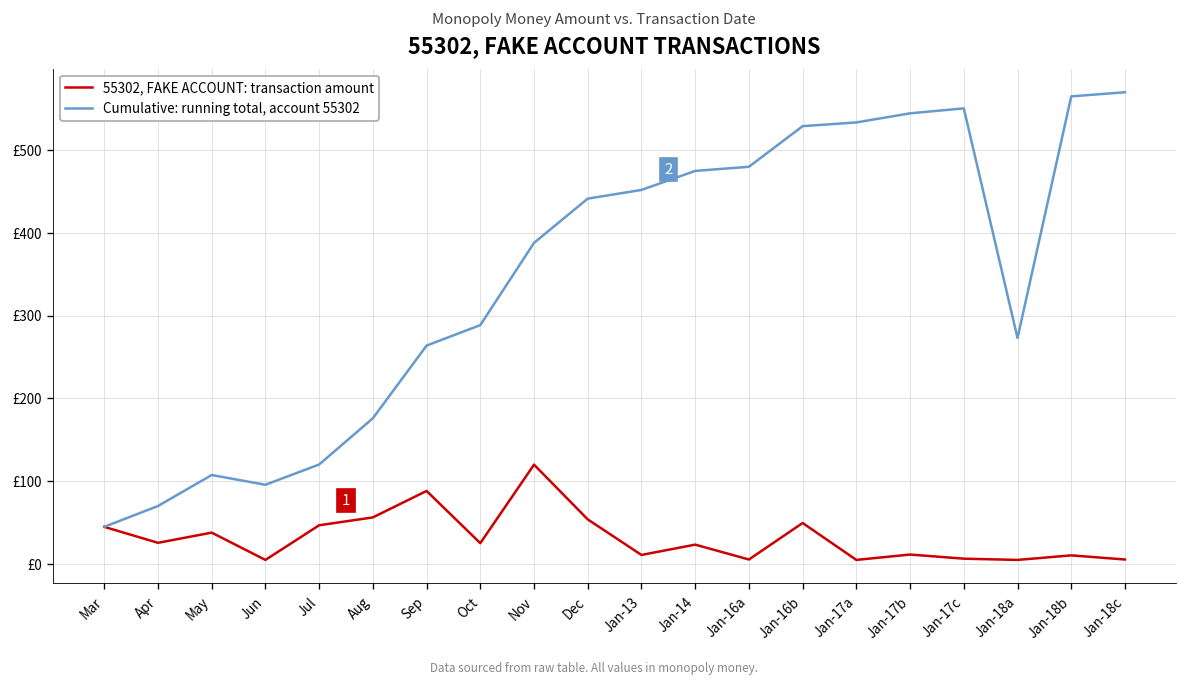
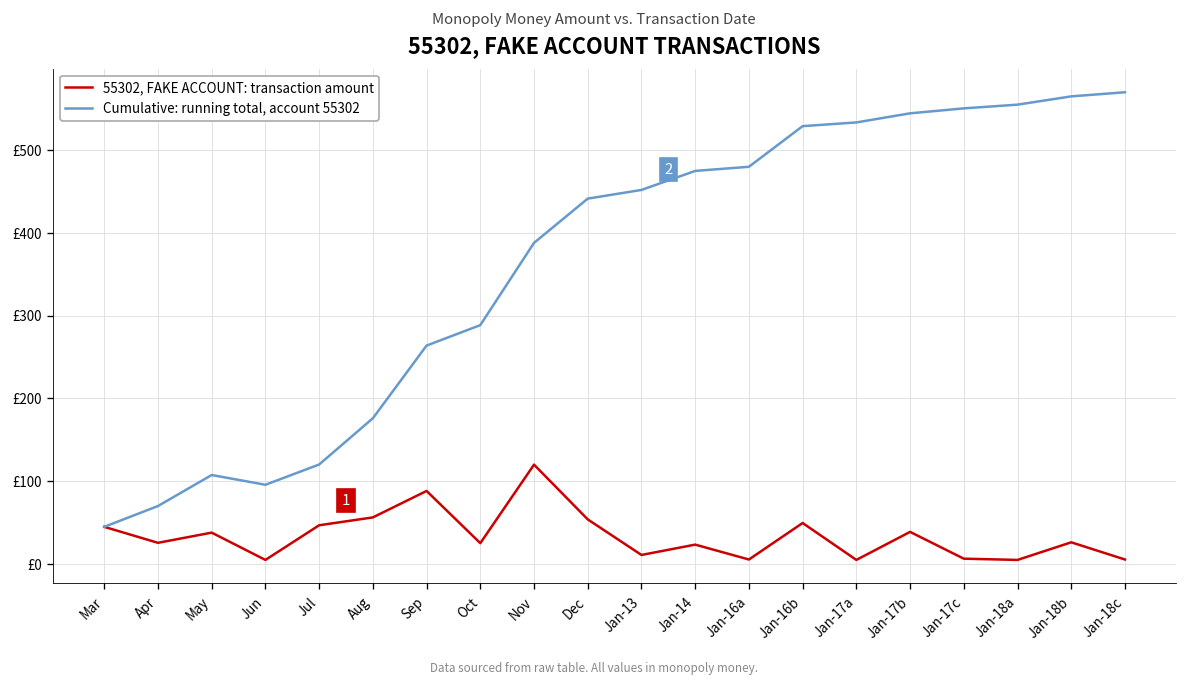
  {
    "55302, FAKE ACCOUNT: transaction amount": {
      "Apr": "£30",
      "May": "£40",
      "Jun": "£0",
      "Jul": "£50",
      "Sep": "£90",
      "Oct": "£20",
      "Nov": "£120",
      "Dec": "£50",
      "Jan-13": "£10",
      "Jan-14": "£20",
      "Jan-16a": "£10",
      "Jan-16b": "£50",
      "Jan-17a": "£0",
-     "Jan-17b": "£10",
+     "Jan-17b": "£40",
      "Jan-17c": "£10",
      "Jan-18a": "£0",
-     "Jan-18b": "£10",
+     "Jan-18b": "£30",
      "Jan-18c": "£10"
    },
    "Cumulative: running total, account 55302": {
      "Apr": "£70",
      "May": "£110",
      "Jun": "£100",
      "Jul": "£120",
      "Aug": "£180",
      "Sep": "£260",
      "Oct": "£290",
      "Nov": "£390",
      "Dec": "£440",
      "Jan-13": "£450",
      "Jan-16a": "£480",
      "Jan-16b": "£530",
      "Jan-17a": "£530",
      "Jan-17b": "£540",
      "Jan-17c": "£550",
-     "Jan-18a": "£270",
+     "Jan-18a": "£560",
      "Jan-18b": "£570",
      "Jan-18c": "£570"
    }
  }
